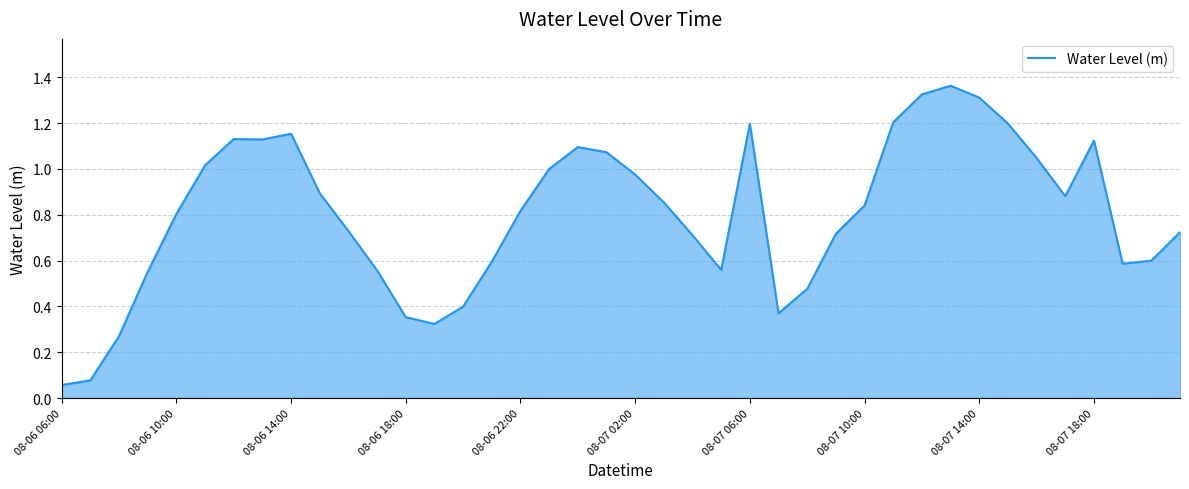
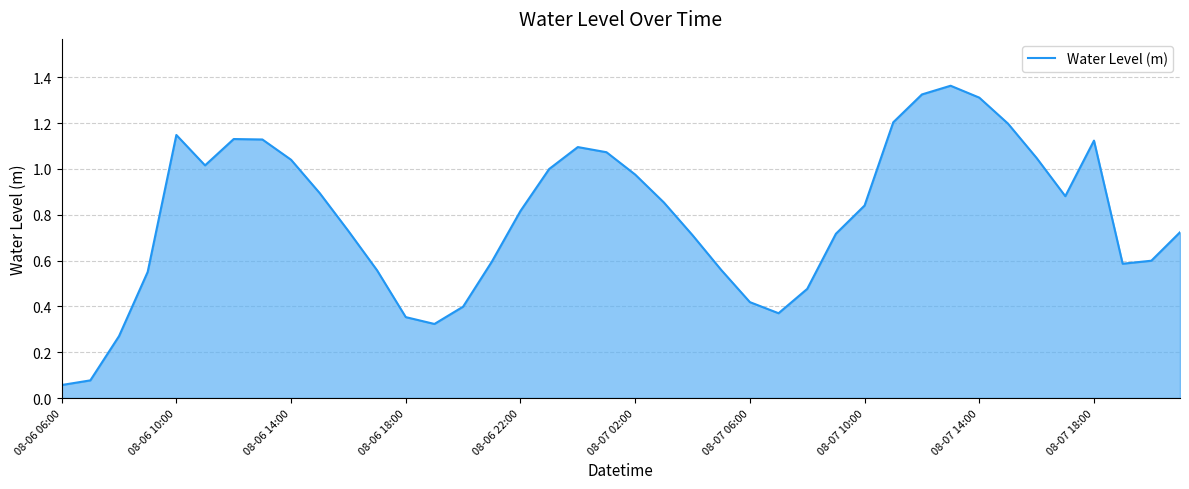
  {
    "08-06 06:00": 0.06,
-   "08-06 10:00": 0.80,
-   "08-06 14:00": 1.15,
+   "08-06 10:00": 1.15,
+   "08-06 14:00": 1.04,
    "08-06 18:00": 0.35,
    "08-06 22:00": 0.82,
    "08-07 02:00": 0.98,
-   "08-07 06:00": 1.20,
+   "08-07 06:00": 0.42,
    "08-07 10:00": 0.84,
    "08-07 14:00": 1.31,
    "08-07 18:00": 1.12
  }
